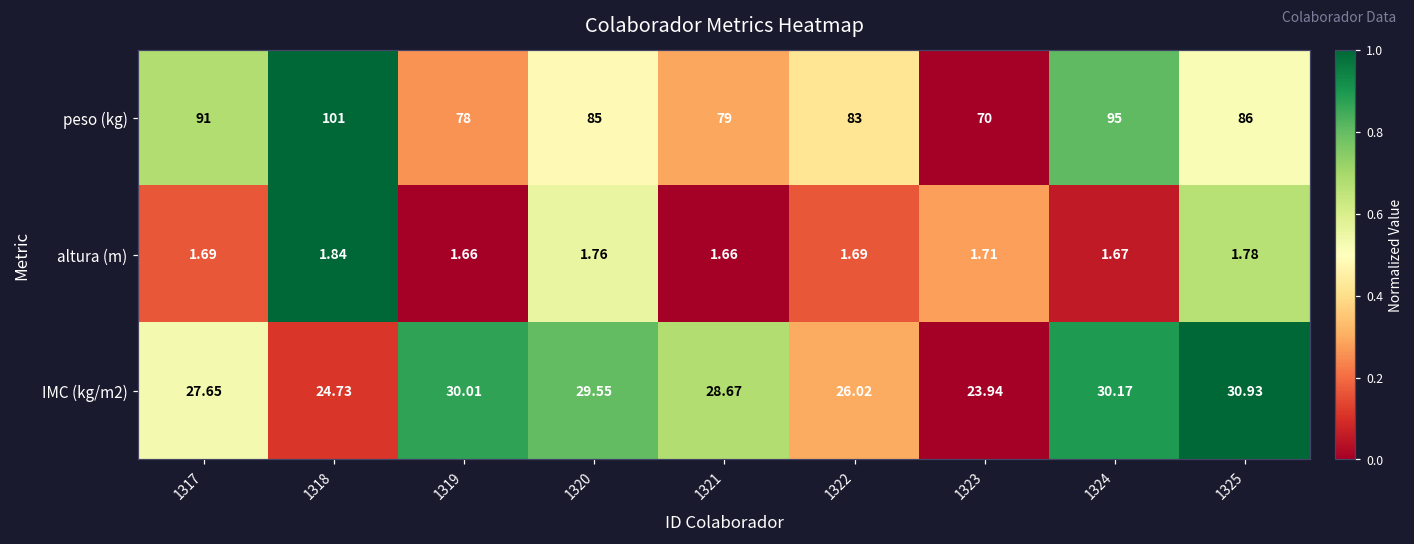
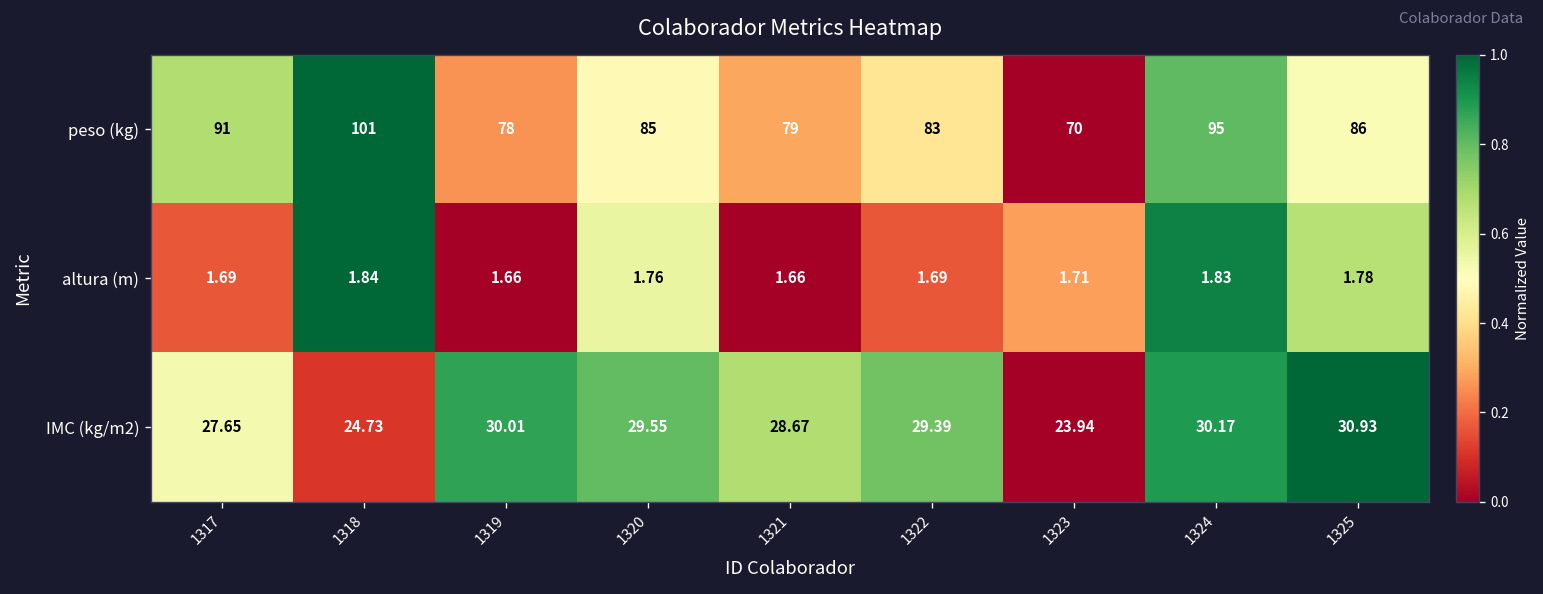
  {
    "peso (kg)": {
      "1317": 91,
      "1318": 101,
      "1319": 78,
      "1320": 85,
      "1321": 79,
      "1322": 83,
      "1323": 70,
      "1324": 95,
      "1325": 86
    },
    "altura (m)": {
      "1317": 1.69,
      "1318": 1.84,
      "1319": 1.66,
      "1320": 1.76,
      "1321": 1.66,
      "1322": 1.69,
      "1323": 1.71,
-     "1324": 1.67,
+     "1324": 1.83,
      "1325": 1.78
    },
    "IMC (kg/m2)": {
      "1317": 27.65,
      "1318": 24.73,
      "1319": 30.01,
      "1320": 29.55,
      "1321": 28.67,
-     "1322": 26.02,
+     "1322": 29.39,
      "1323": 23.94,
      "1324": 30.17,
      "1325": 30.93
    }
  }
